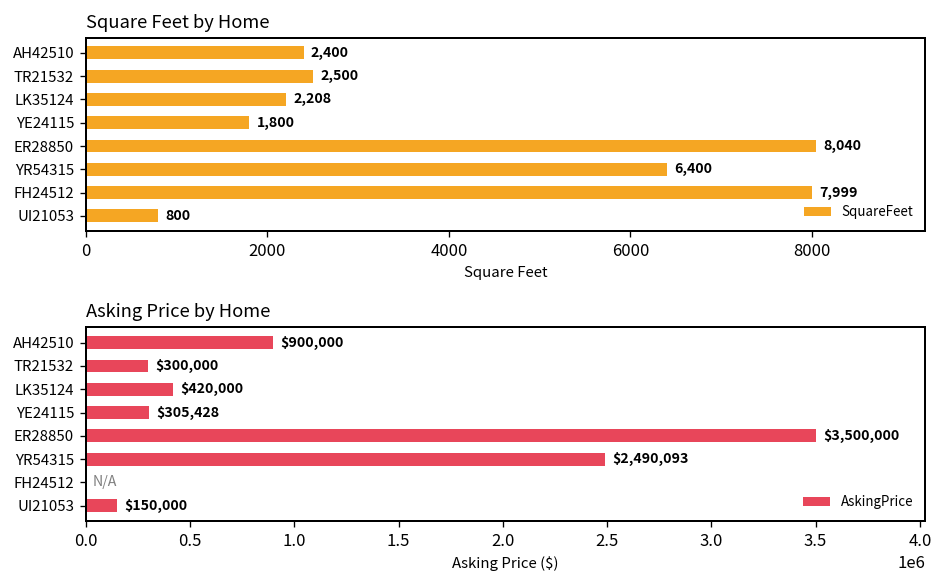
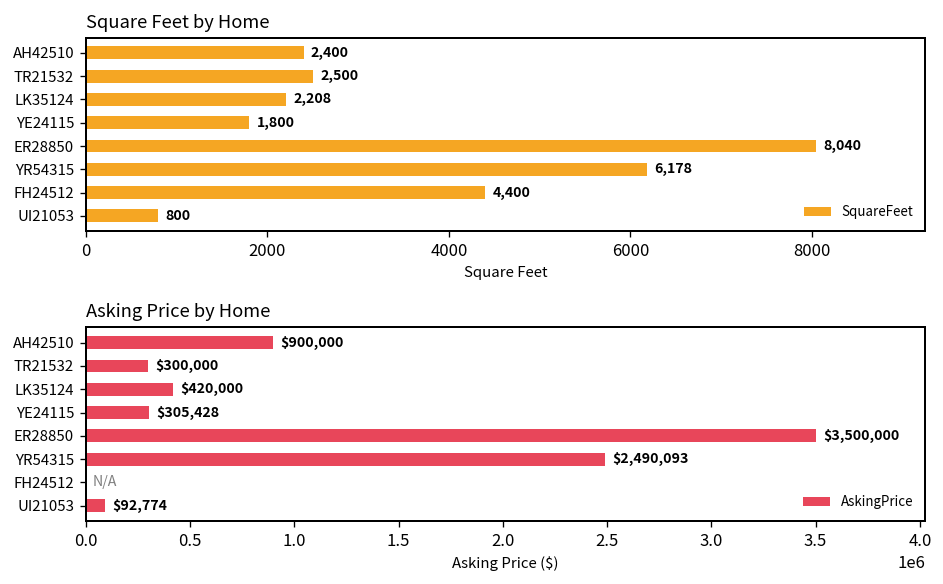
  {
    "Square Feet by Home": {
      "AH42510": "2,400",
      "TR21532": "2,500",
      "LK35124": "2,208",
      "YE24115": "1,800",
      "ER28850": "8,040",
-     "YR54315": "6,400",
-     "FH24512": "7,999",
+     "YR54315": "6,178",
+     "FH24512": "4,400",
      "UI21053": "800"
    },
    "Asking Price by Home": {
      "AH42510": "$900,000",
      "TR21532": "$300,000",
      "LK35124": "$420,000",
      "YE24115": "$305,428",
      "ER28850": "$3,500,000",
      "YR54315": "$2,490,093",
-     "UI21053": "$150,000"
+     "UI21053": "$92,774"
    }
  }
